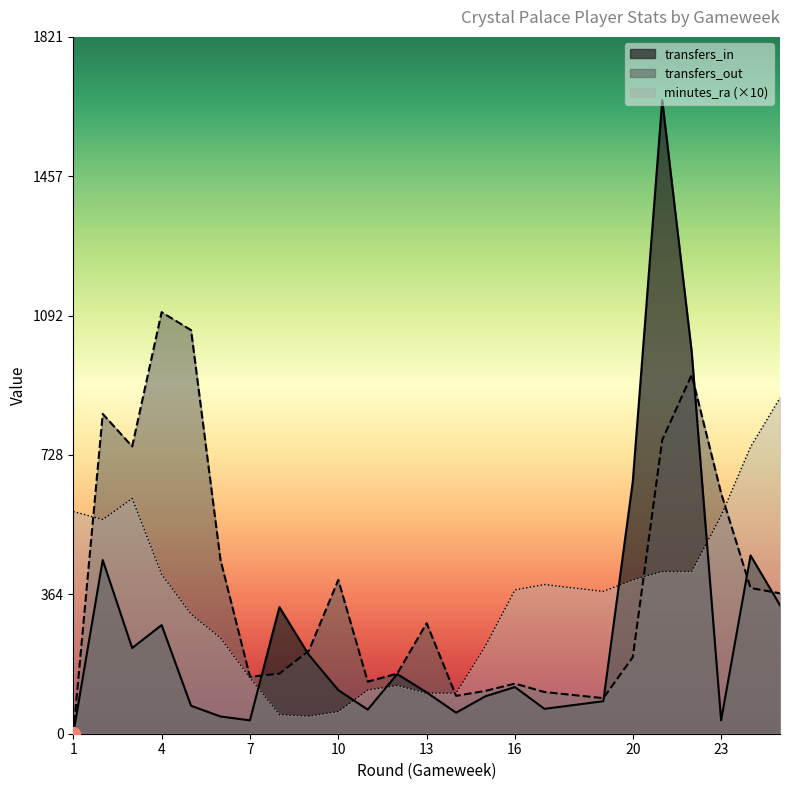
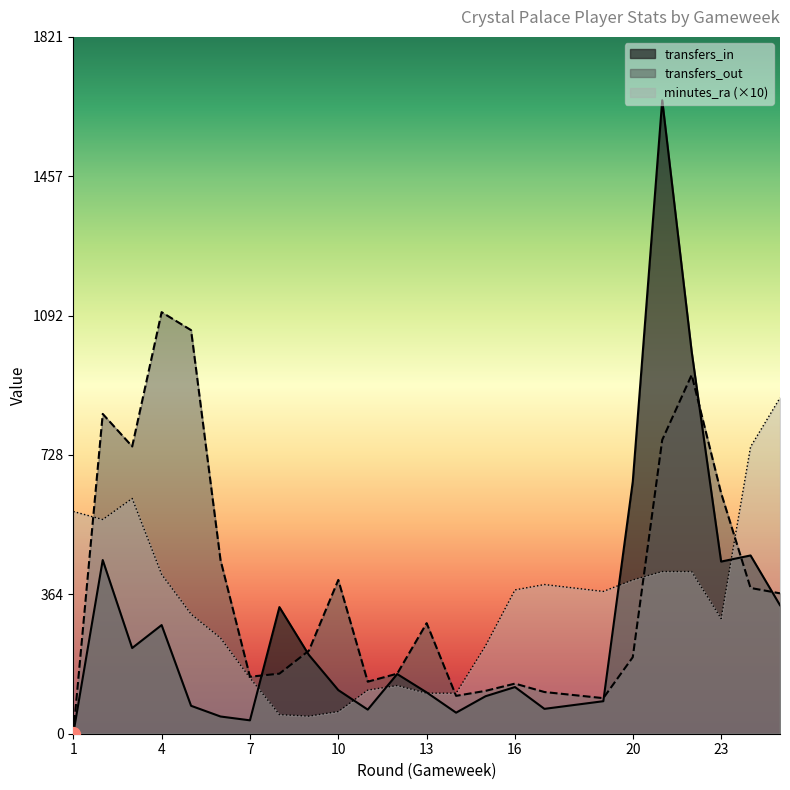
  {
    "transfers_in": {
      "4": 280,
      "7": 40,
      "10": 110,
      "16": 120,
      "20": 660,
-     "23": 40
+     "23": 450
    },
    "transfers_out": {
      "4": 1100,
      "10": 400,
      "13": 290,
      "16": 130,
      "20": 200,
      "23": 630
    },
    "minutes_ra (×10)": {
      "1": 580,
      "4": 420,
      "10": 60,
      "16": 380,
      "20": 400,
-     "23": 570
+     "23": 300
    }
  }
